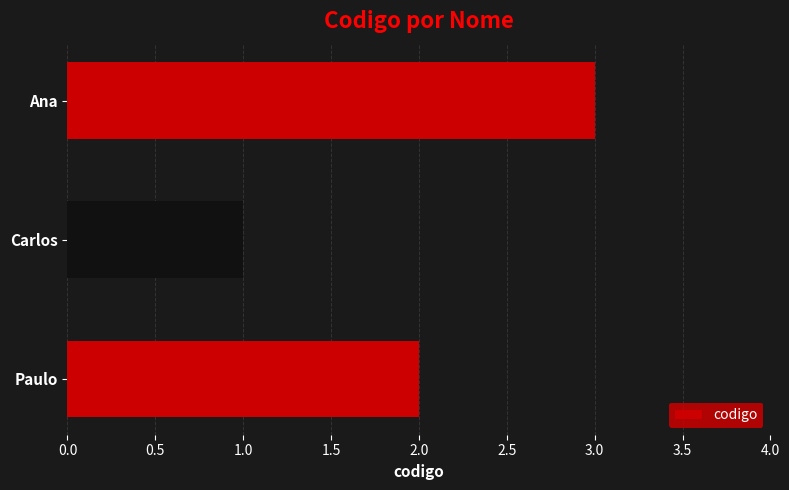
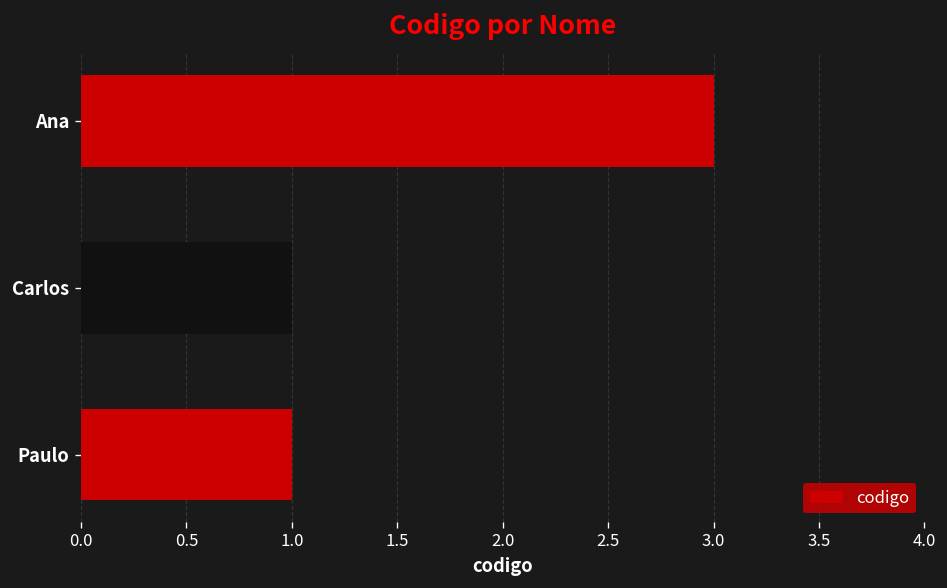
  {
    "Ana": 3,
    "Carlos": 1,
-   "Paulo": 2
+   "Paulo": 1
  }
